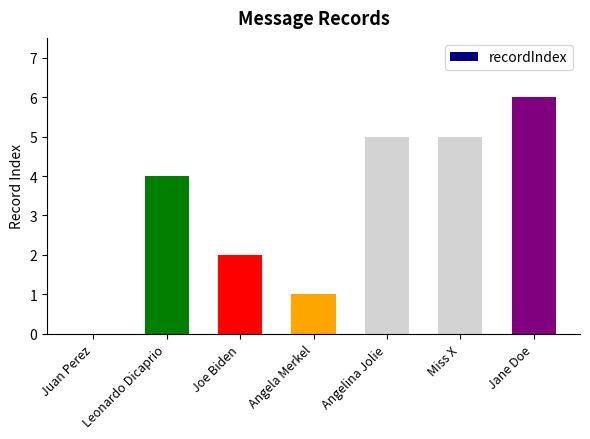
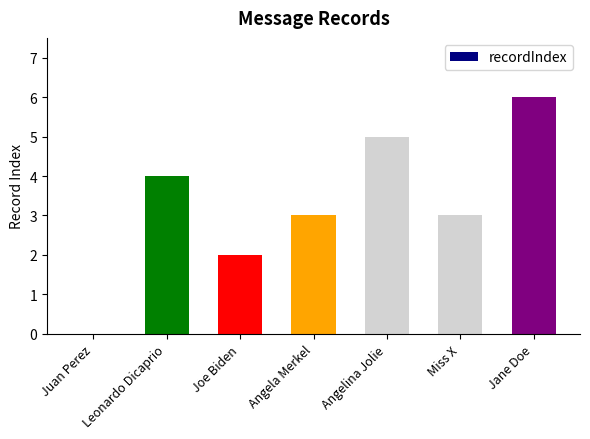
  {
    "Juan Perez": 0,
    "Leonardo Dicaprio": 4,
    "Joe Biden": 2,
-   "Angela Merkel": 1,
+   "Angela Merkel": 3,
    "Angelina Jolie": 5,
-   "Miss X": 5,
+   "Miss X": 3,
    "Jane Doe": 6
  }
